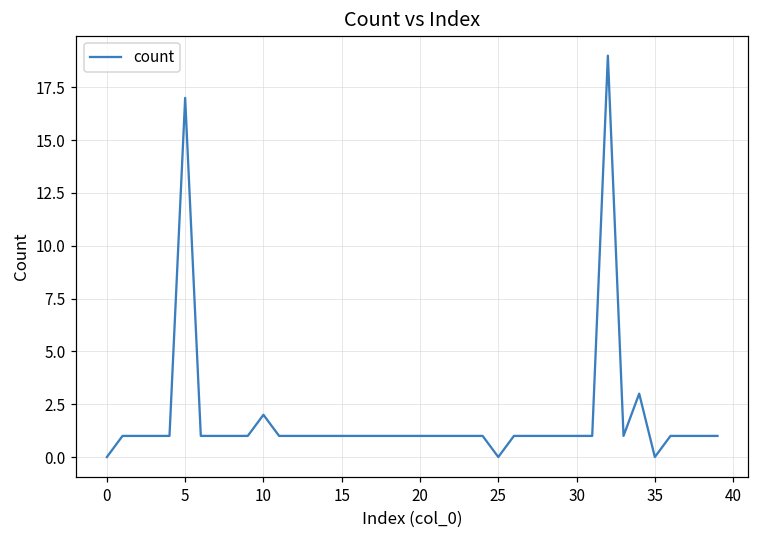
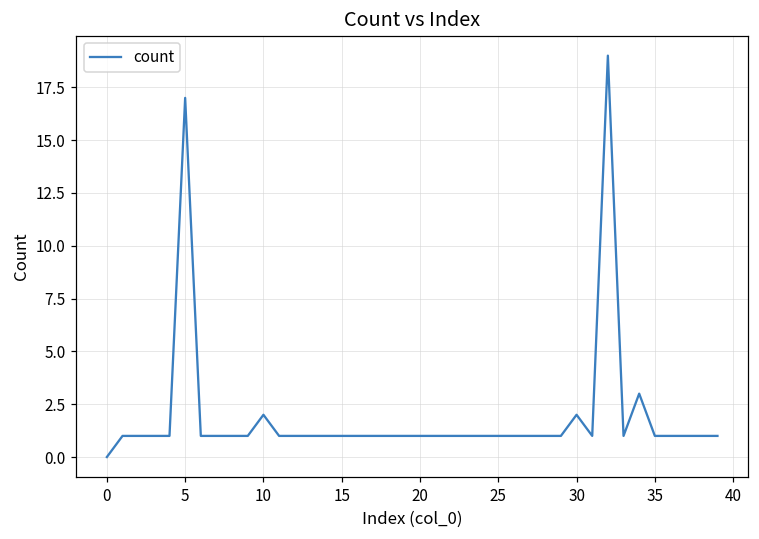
  {
    "0": 0,
    "5": 17,
    "10": 2,
    "15": 1,
    "20": 1,
-   "25": 0,
-   "30": 1,
-   "35": 0
+   "25": 1,
+   "30": 2,
+   "35": 1
  }
